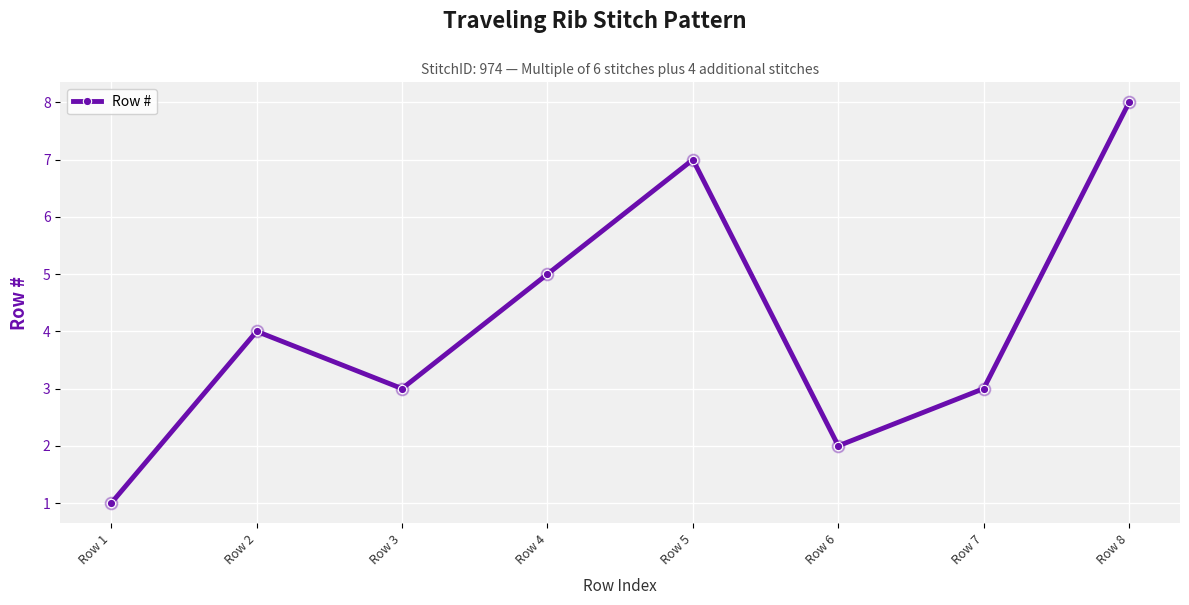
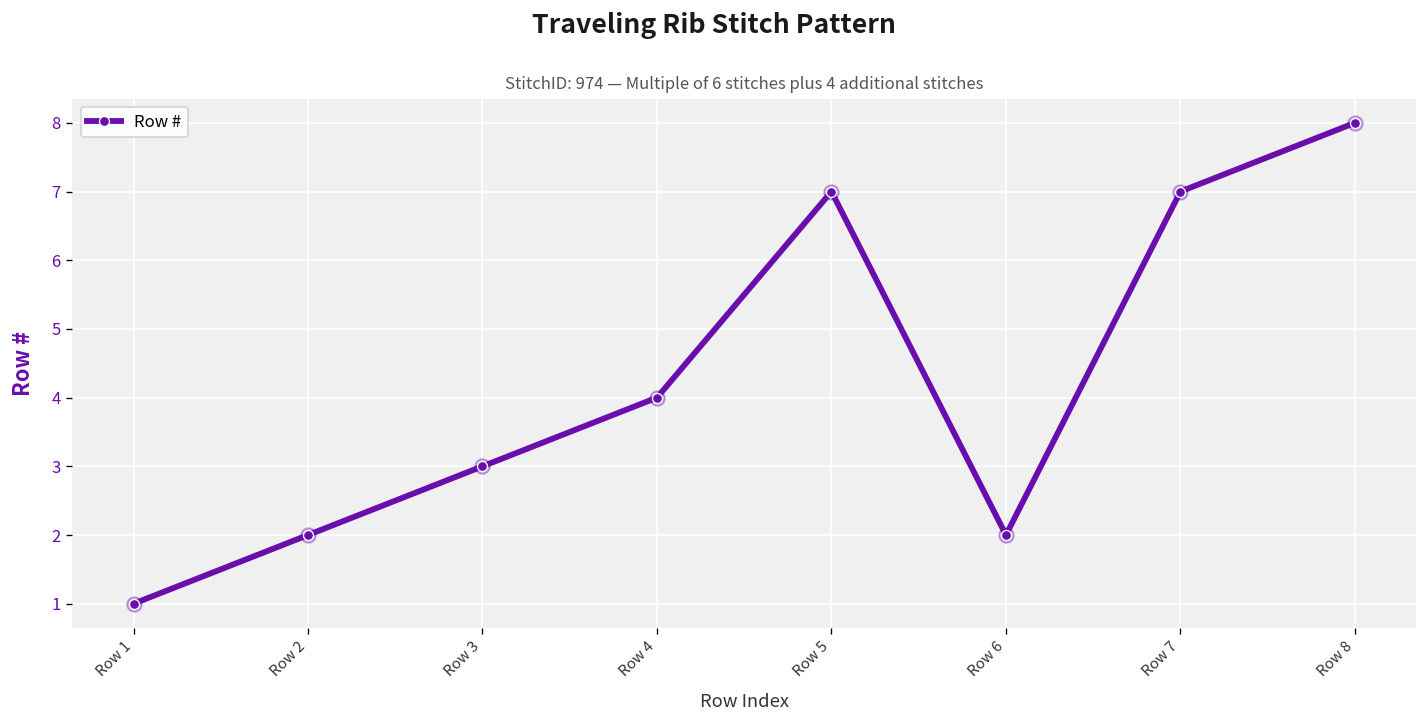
  {
    "Row 1": 1,
-   "Row 2": 4,
+   "Row 2": 2,
    "Row 3": 3,
-   "Row 4": 5,
+   "Row 4": 4,
    "Row 5": 7,
    "Row 6": 2,
-   "Row 7": 3,
+   "Row 7": 7,
    "Row 8": 8
  }
